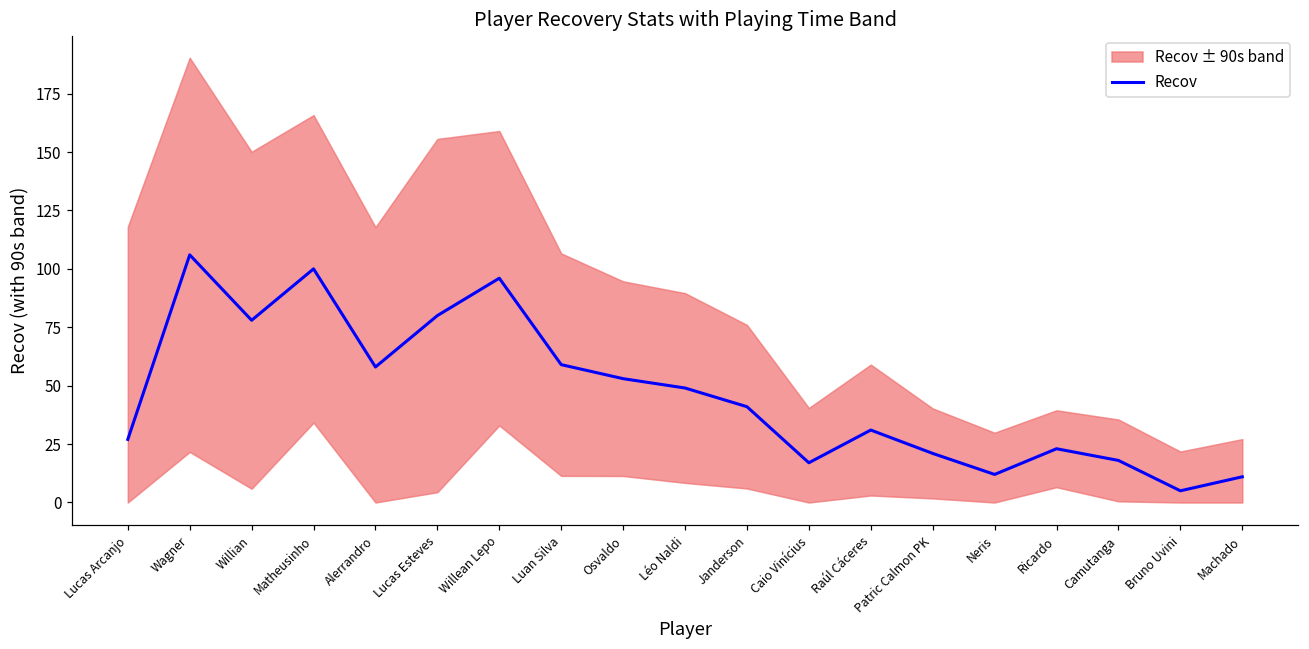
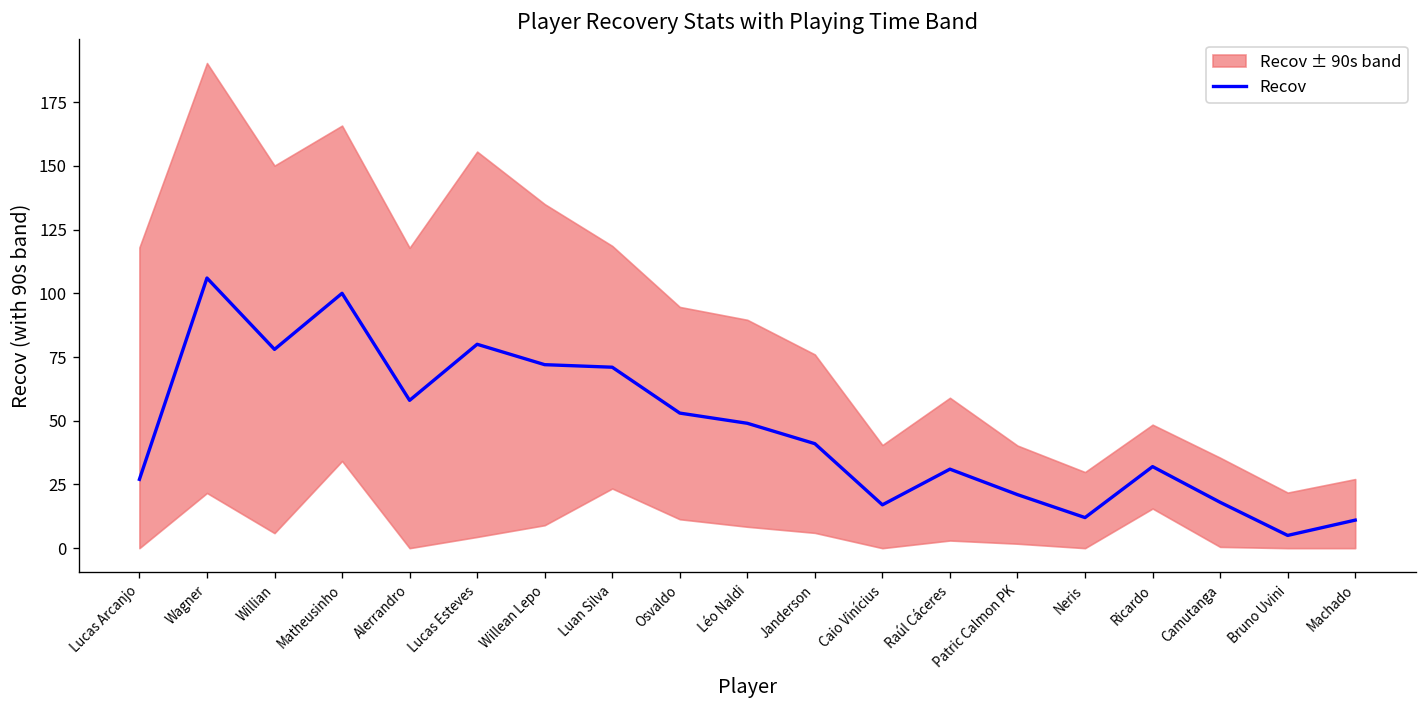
  {
    "Recov": {
      "Lucas Arcanjo": 27,
      "Wagner": 106,
      "Willian": 78,
      "Matheusinho": 100,
      "Alerrandro": 58,
      "Lucas Esteves": 80,
-     "Willean Lepo": 96,
-     "Luan Silva": 59,
+     "Willean Lepo": 72,
+     "Luan Silva": 71,
      "Osvaldo": 53,
      "Léo Naldi": 49,
      "Janderson": 41,
      "Caio Vinícius": 17,
      "Raúl Cáceres": 31,
      "Patric Calmon PK": 21,
      "Neris": 12,
-     "Ricardo": 23,
+     "Ricardo": 32,
      "Camutanga": 18,
      "Bruno Uvini": 5,
      "Machado": 11
    },
    "Recov ± 90s band": {
      "Lucas Arcanjo": 118,
      "Alerrandro": 118,
      "Caio Vinícius": 40,
      "Neris": 30,
      "Bruno Uvini": 22,
      "Machado": 27
    }
  }
